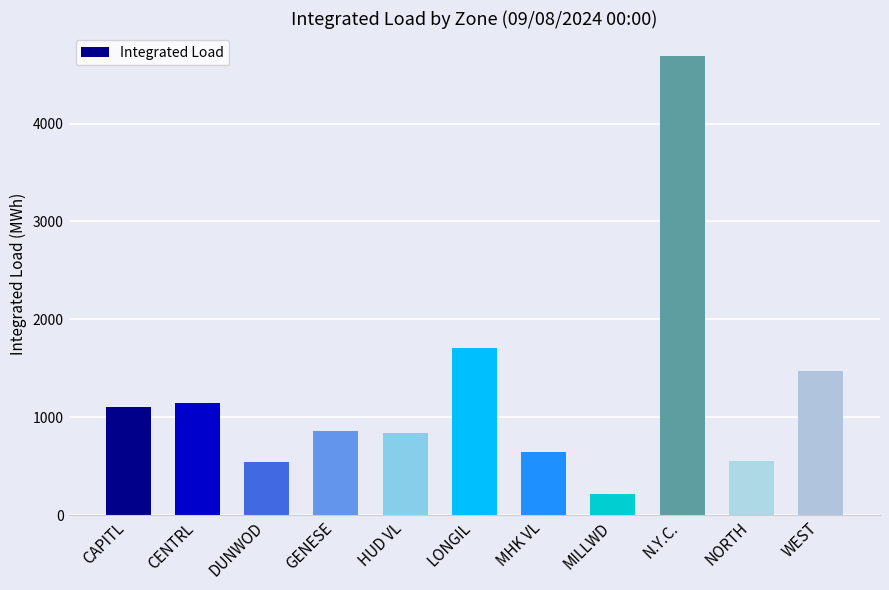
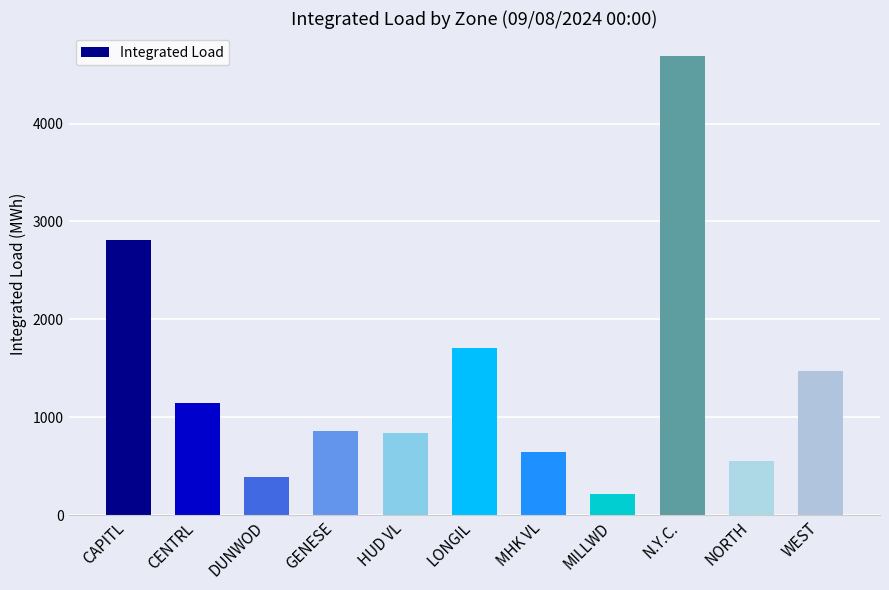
  {
-   "CAPITL": 1100,
+   "CAPITL": 2800,
    "CENTRL": 1200,
-   "DUNWOD": 500,
+   "DUNWOD": 400,
    "GENESE": 900,
    "HUD VL": 800,
    "LONGIL": 1700,
    "MHK VL": 600,
    "MILLWD": 200,
    "N.Y.C.": 4700,
    "NORTH": 600,
    "WEST": 1500
  }
